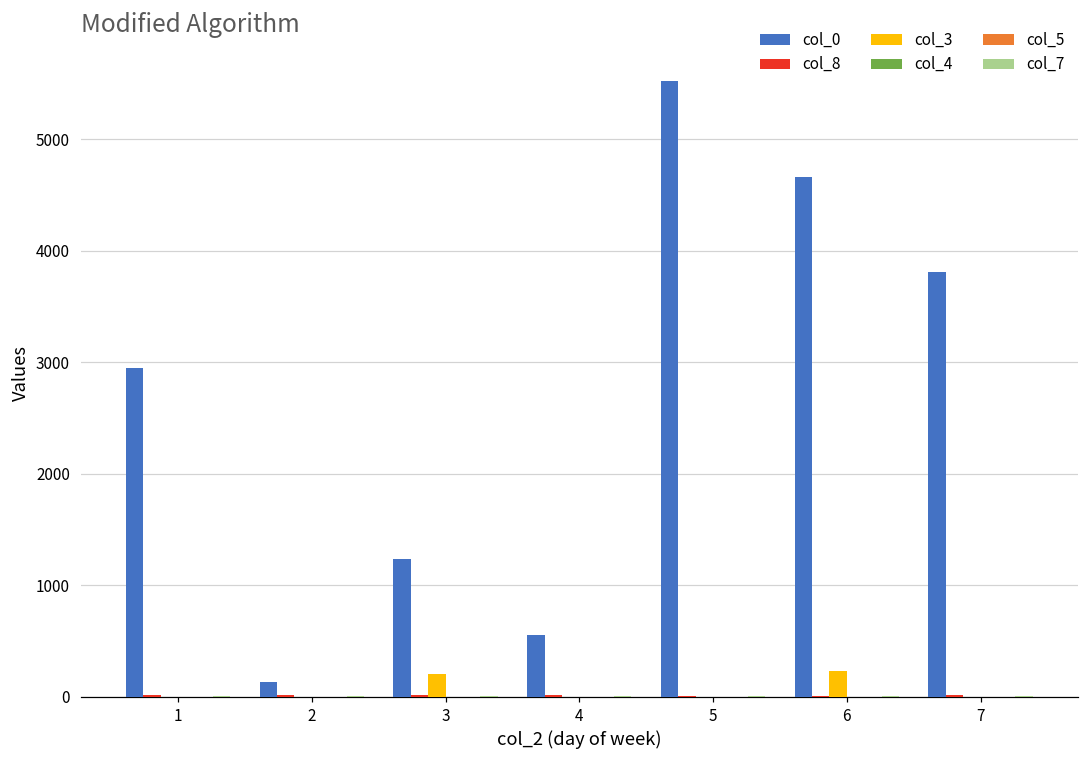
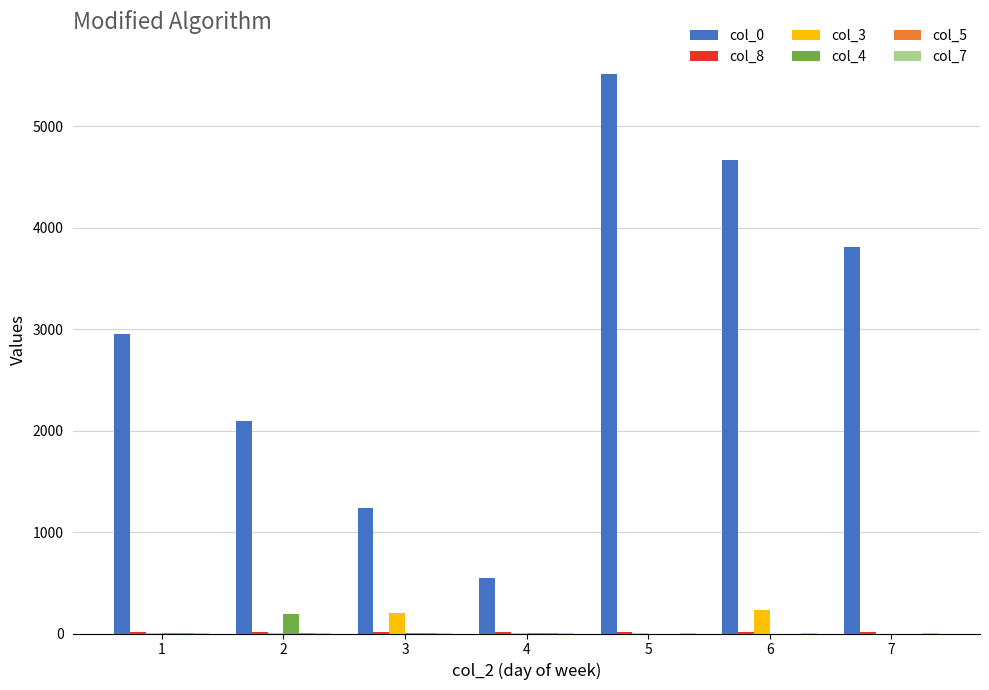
  {
    "col_0": {
      "1": 2950,
-     "2": 130,
+     "2": 2100,
      "3": 1240,
      "4": 550,
      "5": 5520,
      "6": 4660,
      "7": 3810
    },
    "col_3": {
      "3": 200,
      "6": 230,
      "7": 0
    },
    "col_4": {
-     "2": 0,
+     "2": 190,
      "5": 0,
      "6": 0,
      "7": 0
    },
    "col_5": {
      "5": 0,
      "6": 0,
      "7": 0
    }
  }
